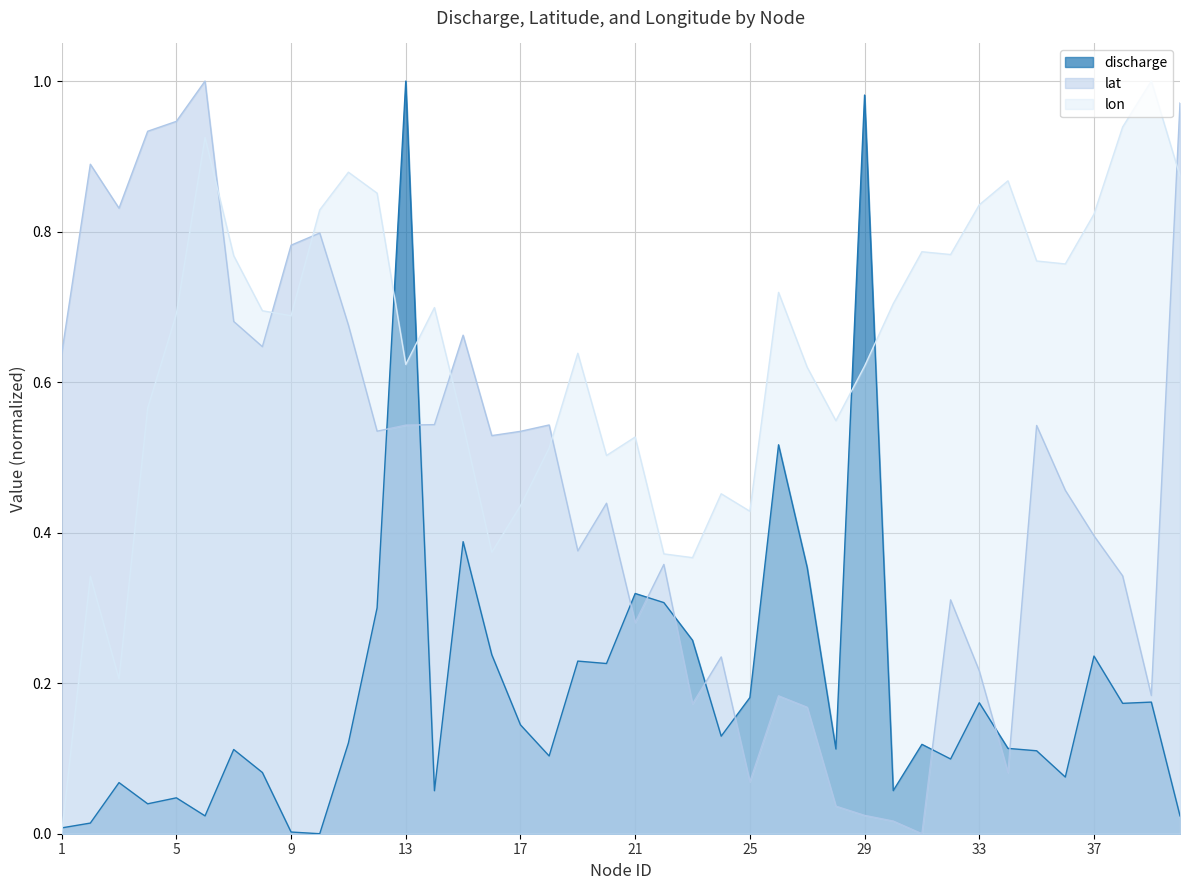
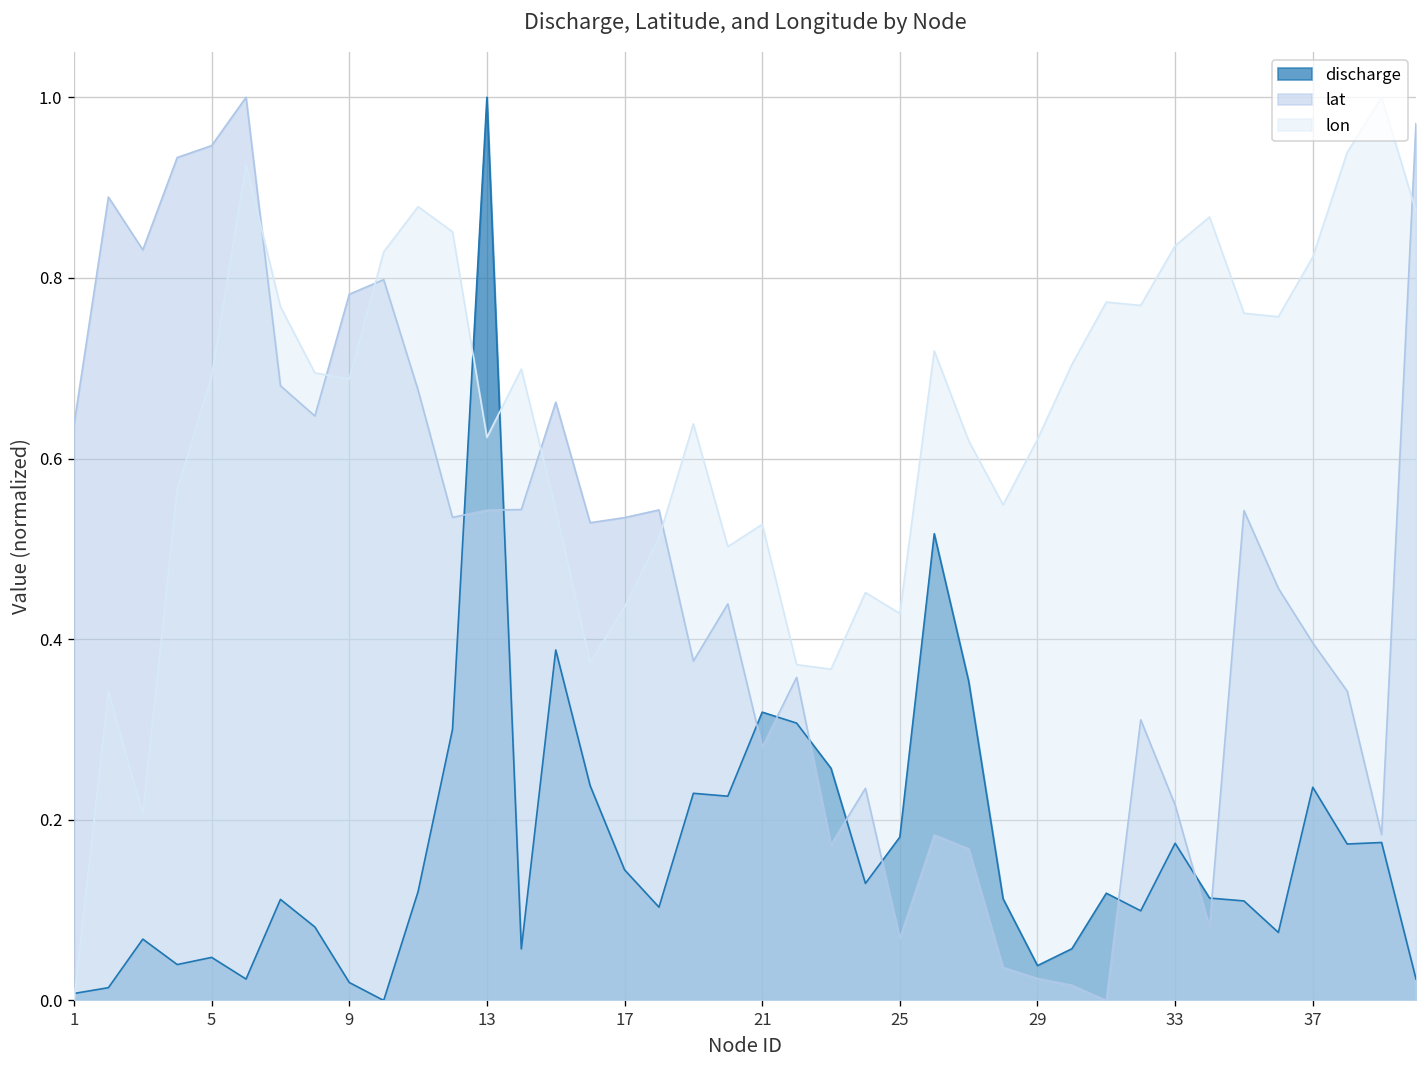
  {
    "discharge": {
      "1": 0.01,
      "5": 0.05,
-     "9": 0.00,
+     "9": 0.02,
      "13": 1.00,
      "17": 0.14,
      "21": 0.32,
      "25": 0.18,
-     "29": 0.98,
+     "29": 0.04,
      "33": 0.17,
      "37": 0.24
    }
  }
